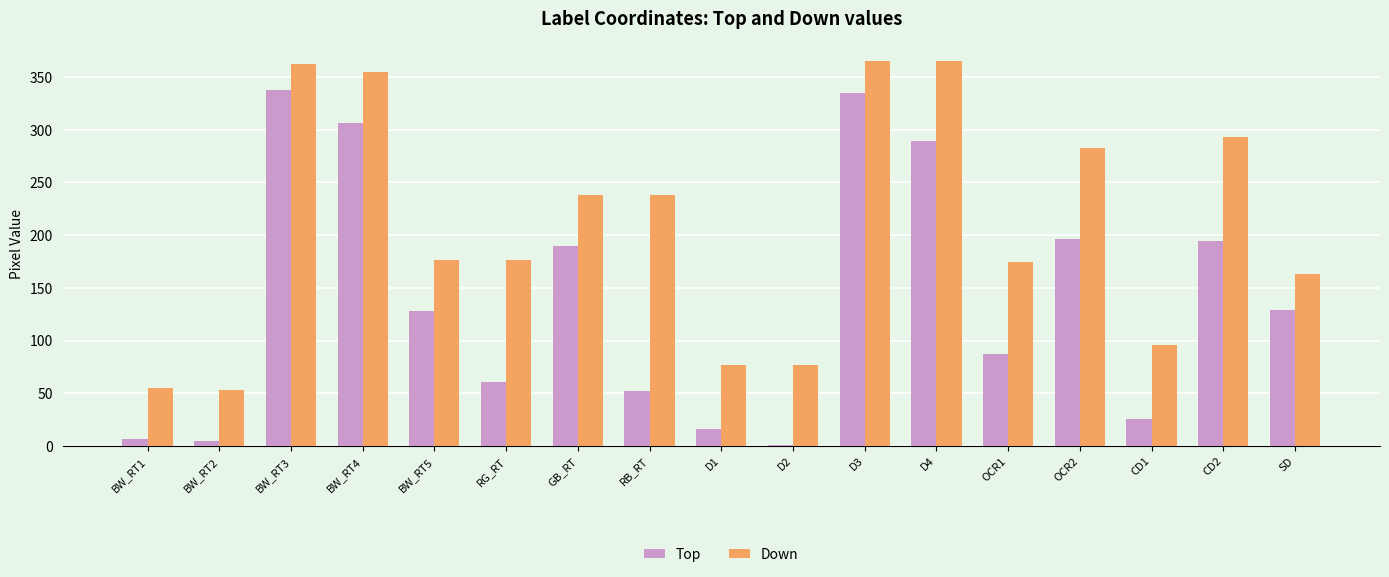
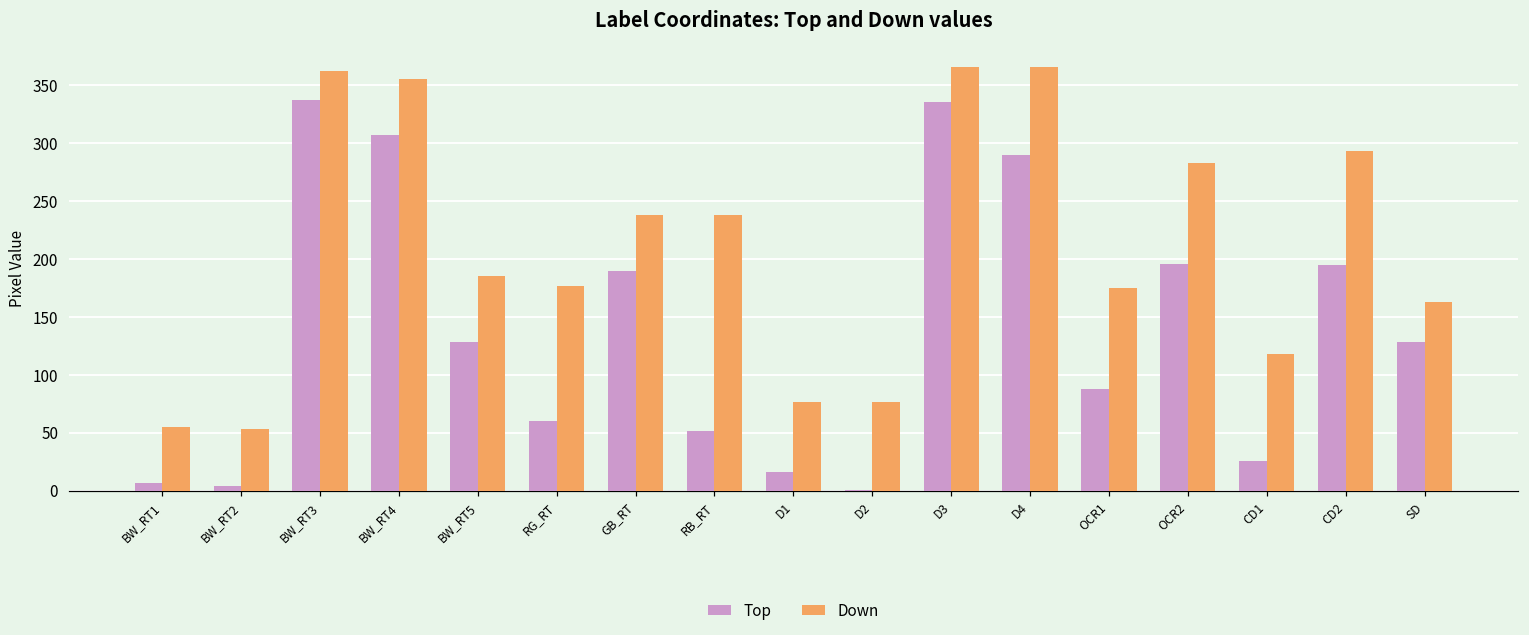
  {
    "Top": {
      "BW_RT1": 7,
      "BW_RT2": 5,
      "BW_RT3": 338,
      "BW_RT4": 307,
      "BW_RT5": 128,
      "RG_RT": 60,
      "GB_RT": 190,
      "RB_RT": 52,
      "D1": 16,
      "D3": 335,
      "D4": 290,
      "OCR1": 88,
      "OCR2": 196,
      "CD1": 25,
      "CD2": 194,
      "SD": 129
    },
    "Down": {
      "BW_RT1": 55,
      "BW_RT2": 53,
      "BW_RT3": 362,
      "BW_RT4": 355,
-     "BW_RT5": 177,
+     "BW_RT5": 186,
      "RG_RT": 177,
      "GB_RT": 238,
      "RB_RT": 238,
      "D1": 77,
      "D2": 77,
      "D3": 366,
      "D4": 366,
      "OCR1": 175,
      "OCR2": 283,
-     "CD1": 96,
+     "CD1": 118,
      "CD2": 293,
      "SD": 163
    }
  }
